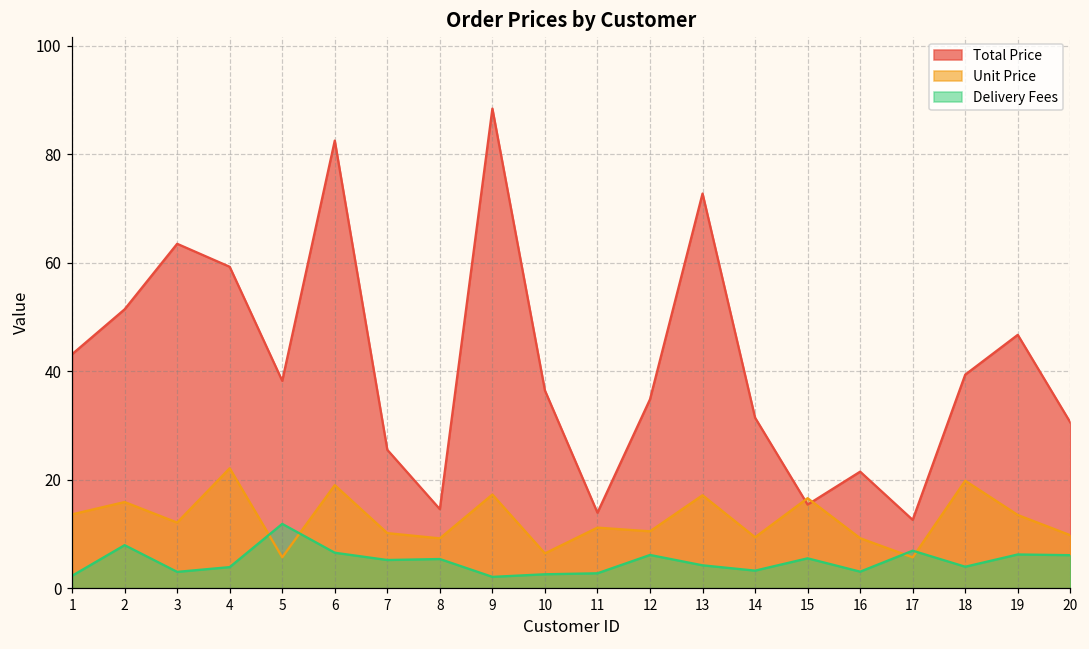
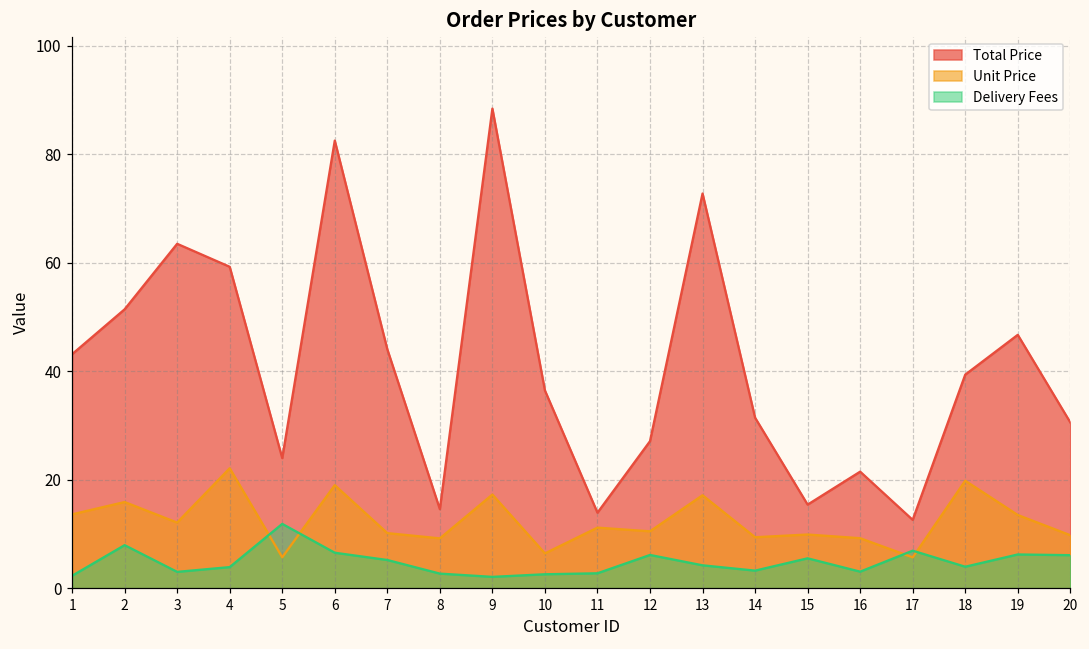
  {
    "Total Price": {
      "1": 43,
      "2": 51,
      "3": 64,
      "4": 59,
-     "5": 38,
+     "5": 24,
      "6": 83,
-     "7": 26,
+     "7": 44,
      "8": 15,
      "9": 88,
      "10": 36,
      "11": 14,
-     "12": 35,
+     "12": 27,
      "13": 73,
      "14": 31,
      "15": 15,
      "16": 21,
      "17": 13,
      "18": 39,
      "19": 47,
      "20": 31
    },
    "Unit Price": {
      "1": 14,
      "2": 16,
      "3": 12,
      "4": 22,
      "5": 6,
      "6": 19,
      "7": 10,
      "8": 9,
      "9": 17,
      "10": 6,
      "11": 11,
      "12": 10,
      "13": 17,
      "14": 9,
-     "15": 17,
+     "15": 10,
      "16": 9,
      "17": 6,
      "18": 20,
      "19": 14,
      "20": 10
    },
    "Delivery Fees": {
      "1": 2,
      "2": 8,
      "3": 3,
      "4": 4,
      "5": 12,
      "6": 7,
      "7": 5,
-     "8": 5,
+     "8": 3,
      "9": 2,
      "10": 3,
      "11": 3,
      "12": 6,
      "13": 4,
      "14": 3,
      "15": 6,
      "16": 3,
      "17": 7,
      "18": 4,
      "19": 6,
      "20": 6
    }
  }
